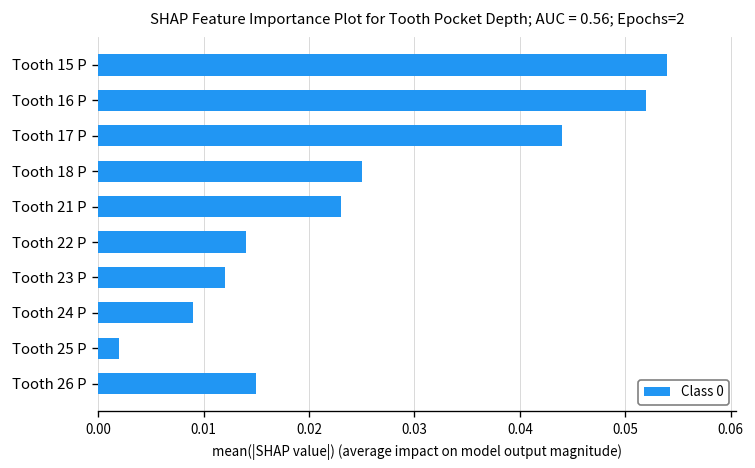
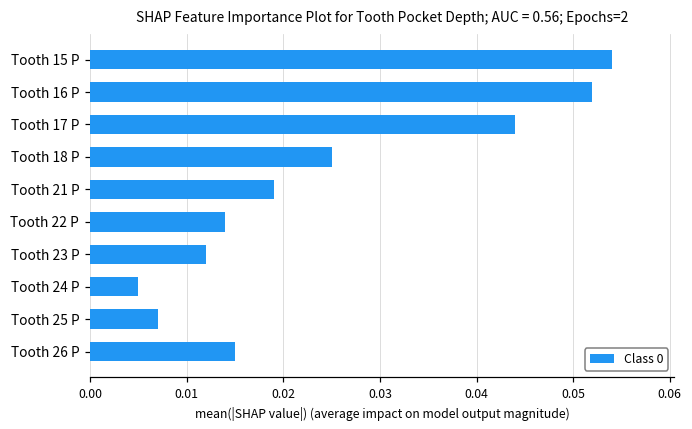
  {
    "Tooth 15 P": 0.054,
    "Tooth 16 P": 0.052,
    "Tooth 17 P": 0.044,
    "Tooth 18 P": 0.025,
-   "Tooth 21 P": 0.023,
+   "Tooth 21 P": 0.019,
    "Tooth 22 P": 0.014,
    "Tooth 23 P": 0.012,
-   "Tooth 24 P": 0.009,
-   "Tooth 25 P": 0.002,
+   "Tooth 24 P": 0.005,
+   "Tooth 25 P": 0.007,
    "Tooth 26 P": 0.015
  }
